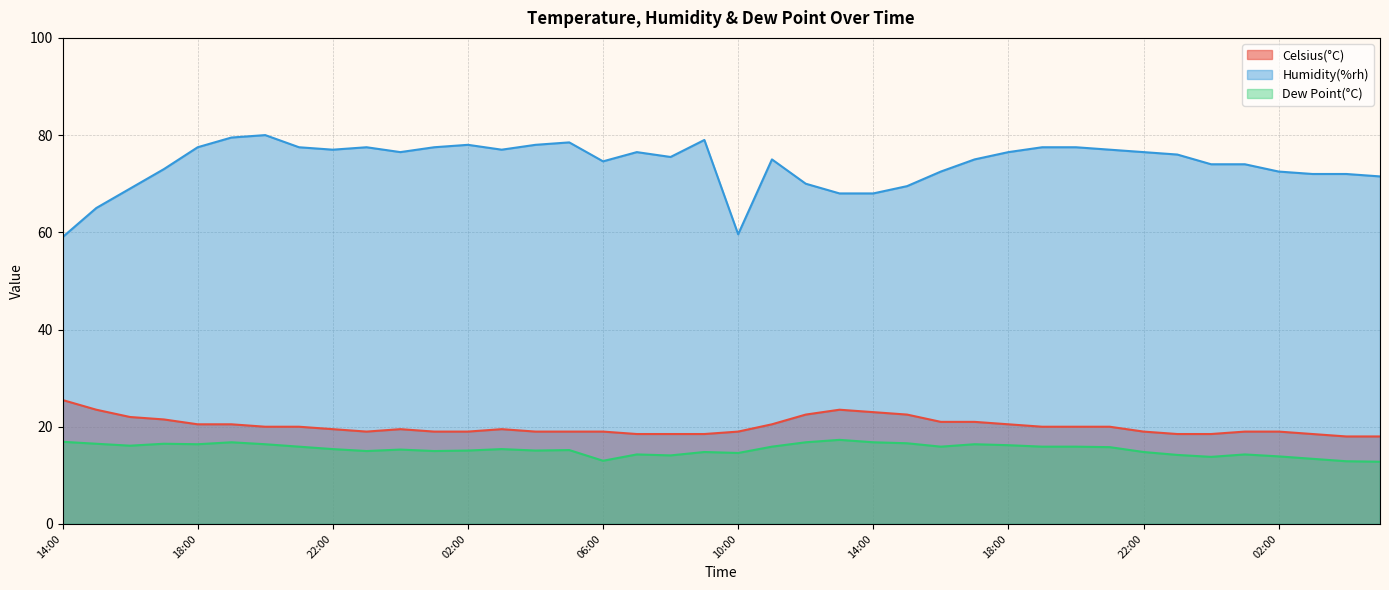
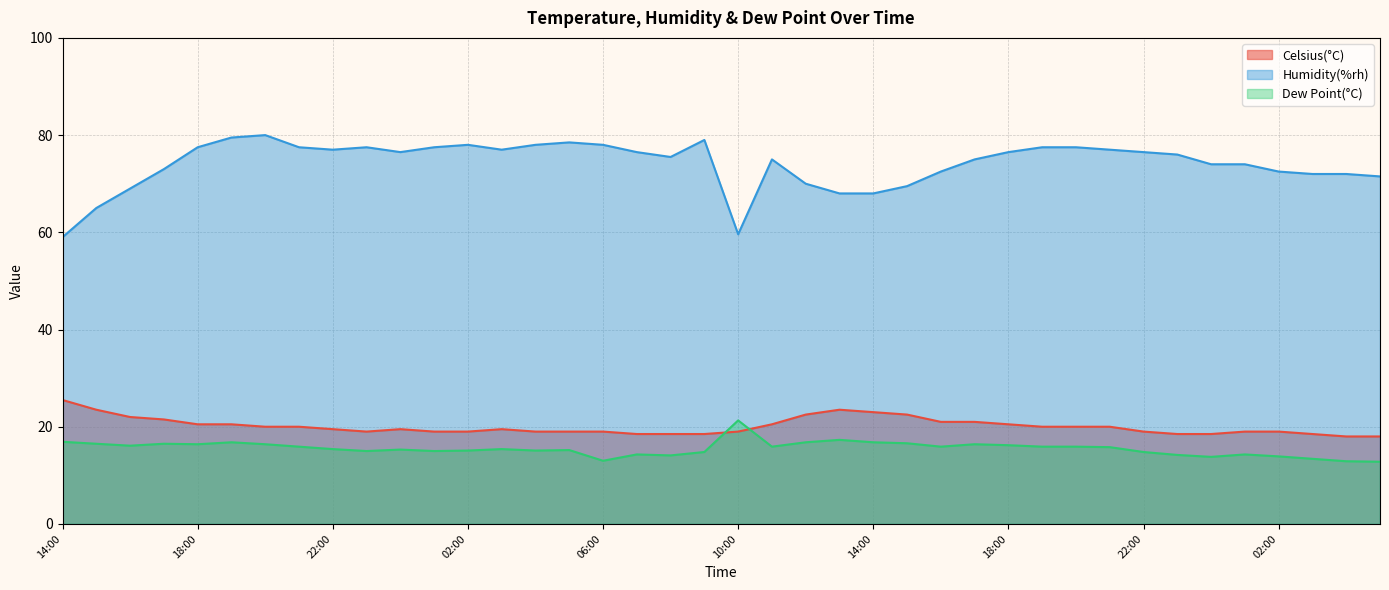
  {
    "Celsius(°C)": {
      "06:00": 19,
      "10:00": 19
    },
    "Humidity(%rh)": {
-     "06:00": 75,
+     "06:00": 78,
      "10:00": 60
    },
    "Dew Point(°C)": {
      "06:00": 13,
-     "10:00": 15
+     "10:00": 21
    }
  }
